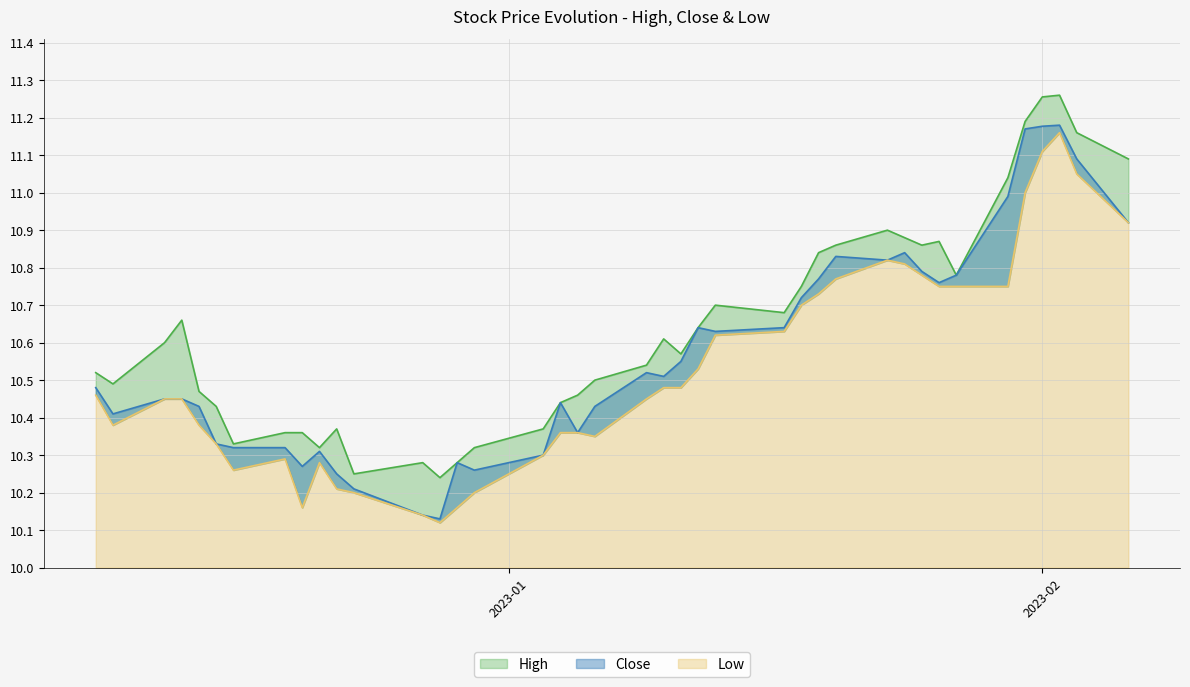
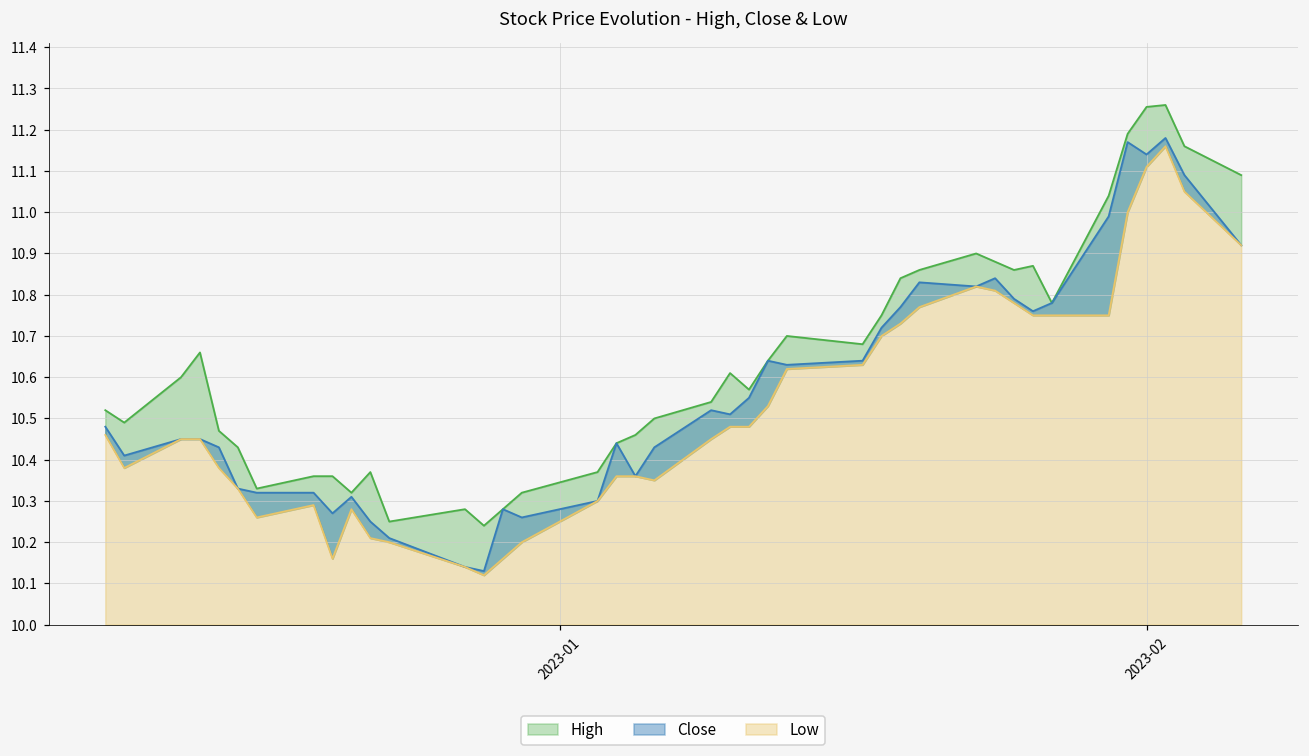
  {
    "High": {
      "2023-02": 11.26
    },
    "Close": {
-     "2023-02": 11.18
+     "2023-02": 11.14
    },
    "Low": {
      "2023-02": 11.11
    }
  }
